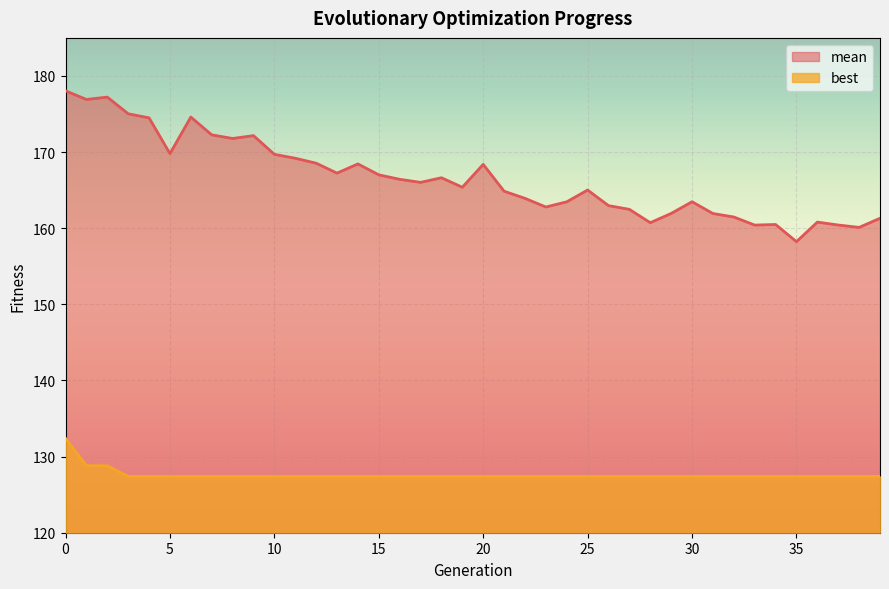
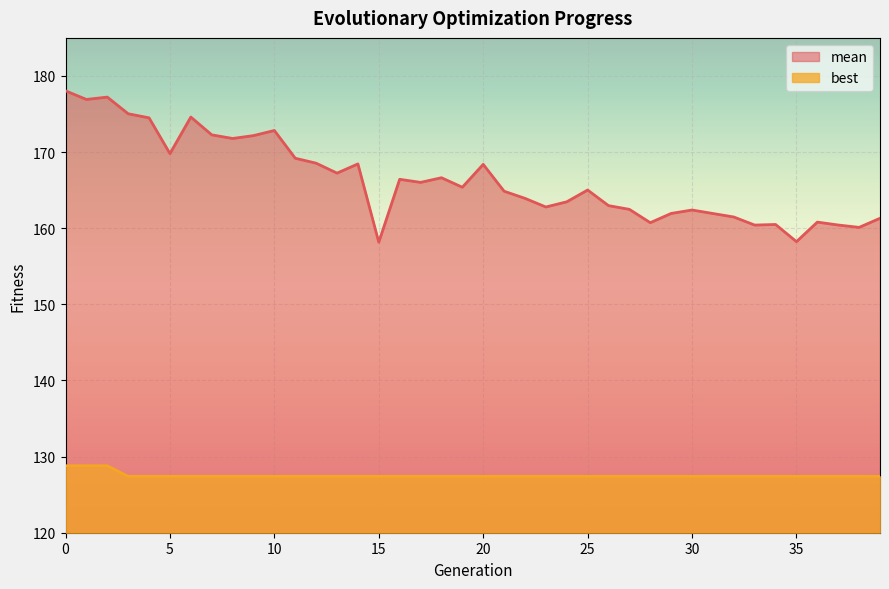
  {
    "mean": {
      "0": 178,
      "5": 170,
-     "10": 170,
-     "15": 167,
+     "10": 173,
+     "15": 158,
      "20": 168,
      "25": 165,
-     "30": 163,
+     "30": 162,
      "35": 158
    },
    "best": {
-     "0": 132,
+     "0": 129,
      "5": 127,
      "10": 127,
      "15": 127,
      "20": 127,
      "25": 127,
      "30": 127,
      "35": 127
    }
  }
